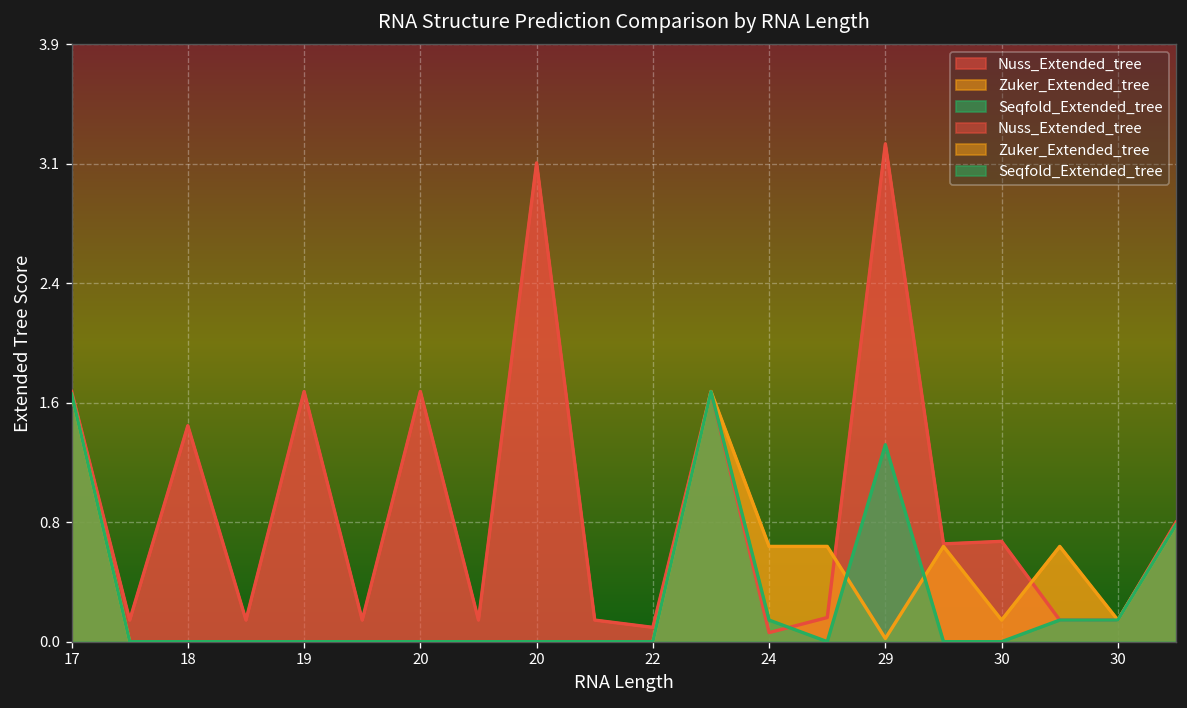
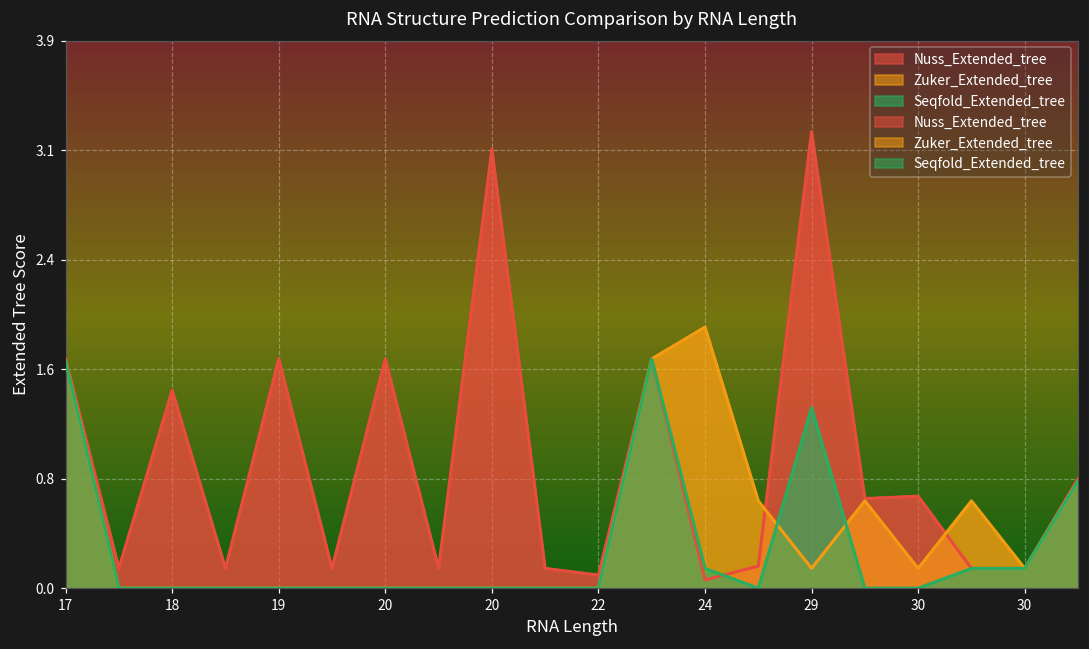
  {
    "Nuss_Extended_tree": {
      "18": 1.42,
      "22": 0.09,
      "24": 0.06,
      "29": 3.27
    },
    "Zuker_Extended_tree": {
-     "24": 0.63,
-     "29": 0.02
+     "24": 1.87,
+     "29": 0.14
    },
    "Seqfold_Extended_tree": {
      "24": 0.14,
      "29": 1.29
    }
  }
